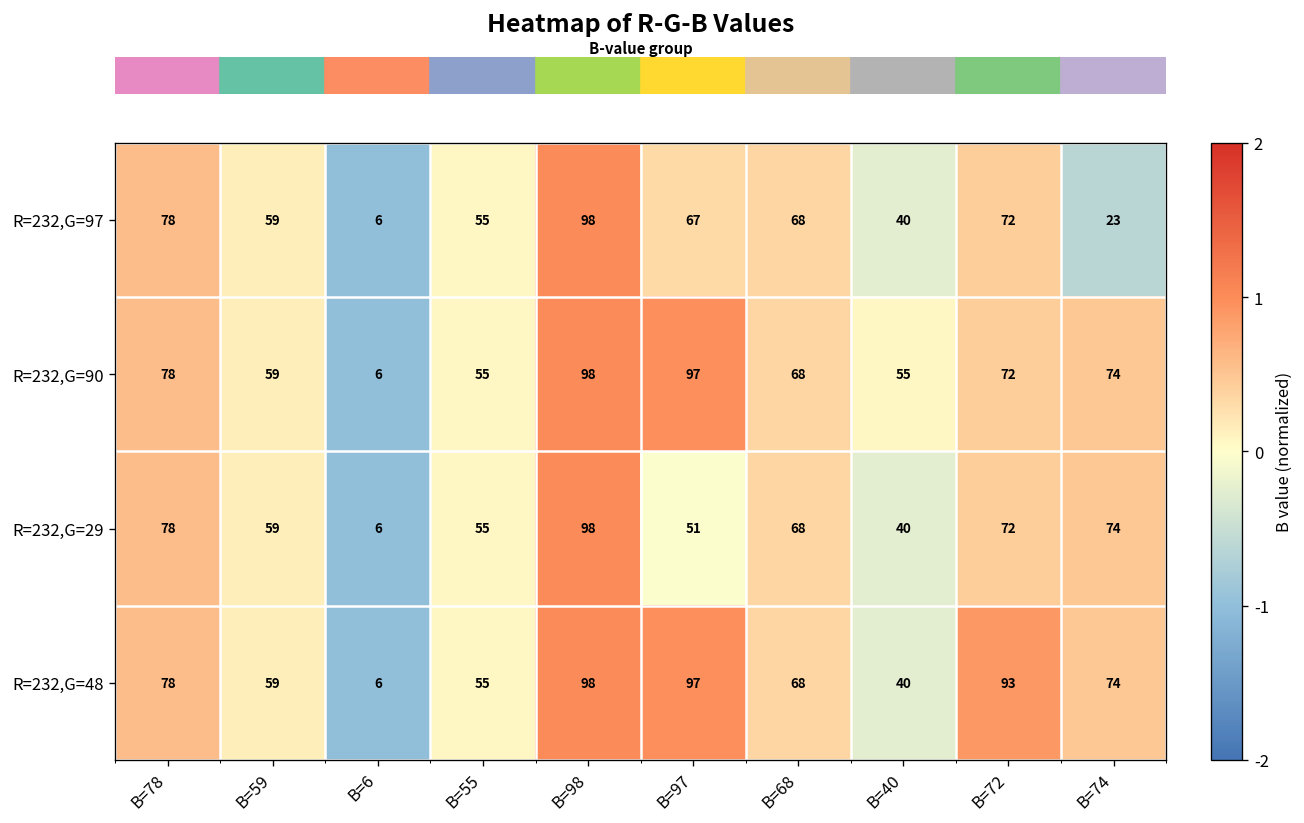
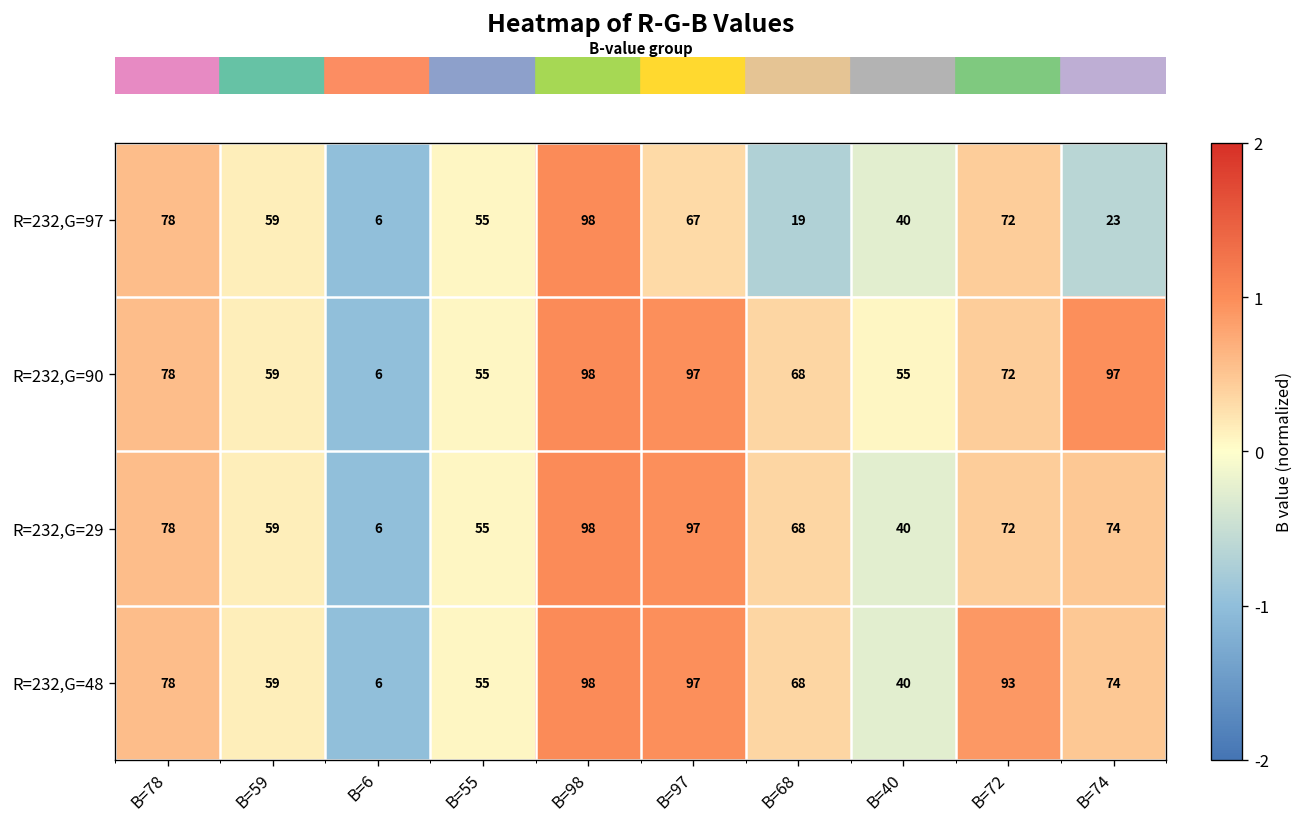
  {
    "R=232,G=97": {
      "B=78": 78,
      "B=59": 59,
      "B=6": 6,
      "B=55": 55,
      "B=98": 98,
      "B=97": 67,
-     "B=68": 68,
+     "B=68": 19,
      "B=40": 40,
      "B=72": 72,
      "B=74": 23
    },
    "R=232,G=90": {
      "B=78": 78,
      "B=59": 59,
      "B=6": 6,
      "B=55": 55,
      "B=98": 98,
      "B=97": 97,
      "B=68": 68,
      "B=40": 55,
      "B=72": 72,
-     "B=74": 74
+     "B=74": 97
    },
    "R=232,G=29": {
      "B=78": 78,
      "B=59": 59,
      "B=6": 6,
      "B=55": 55,
      "B=98": 98,
-     "B=97": 51,
+     "B=97": 97,
      "B=68": 68,
      "B=40": 40,
      "B=72": 72,
      "B=74": 74
    },
    "R=232,G=48": {
      "B=78": 78,
      "B=59": 59,
      "B=6": 6,
      "B=55": 55,
      "B=98": 98,
      "B=97": 97,
      "B=68": 68,
      "B=40": 40,
      "B=72": 93,
      "B=74": 74
    }
  }
